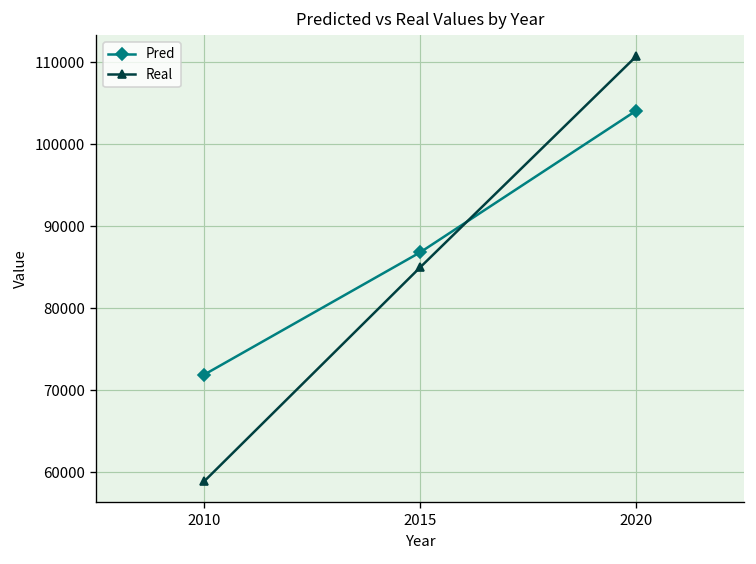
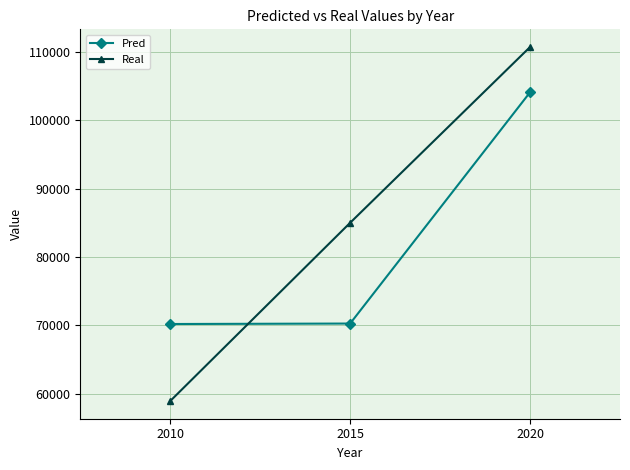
  {
    "Pred": {
-     "2010": 72000,
-     "2015": 87000,
+     "2010": 70000,
+     "2015": 70000,
      "2020": 104000
    },
    "Real": {
      "2010": 59000,
      "2015": 85000,
      "2020": 111000
    }
  }
